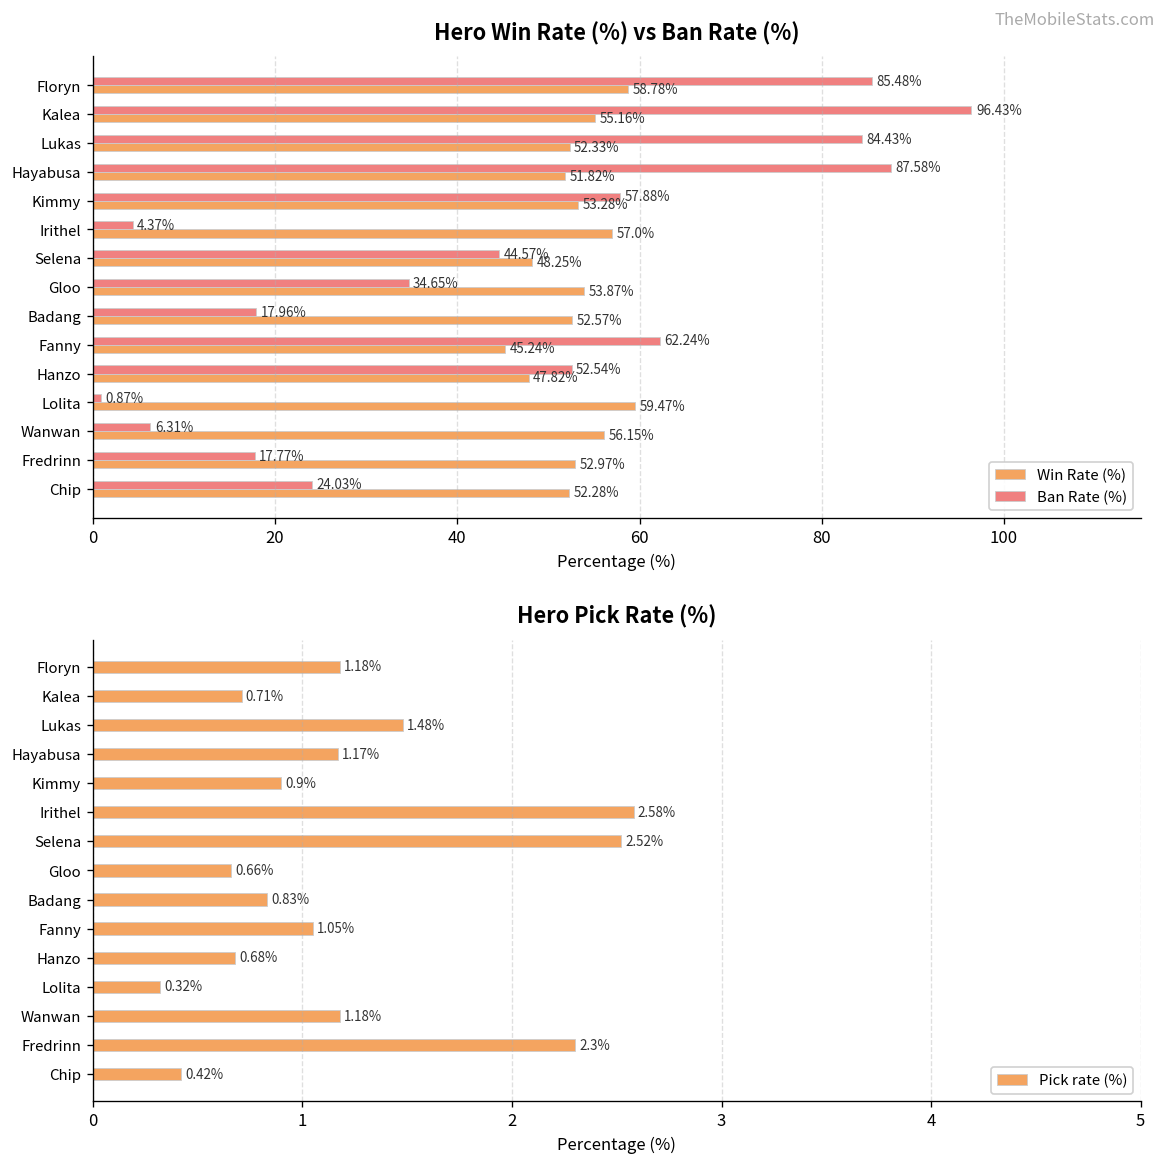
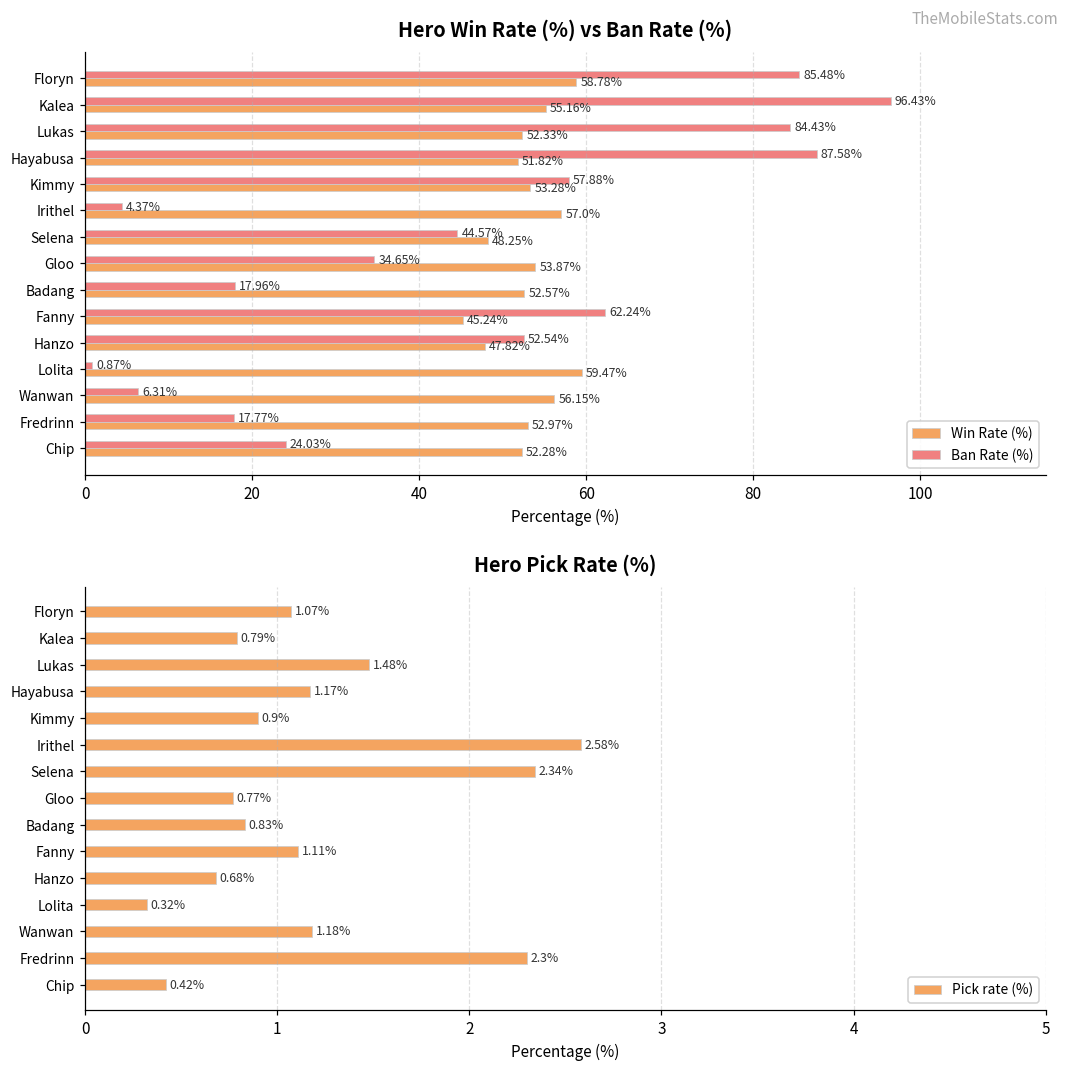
  {
    "Hero Pick Rate (%)": {
-     "Floryn": "1.18%",
-     "Kalea": "0.71%",
+     "Floryn": "1.07%",
+     "Kalea": "0.79%",
      "Lukas": "1.48%",
      "Hayabusa": "1.17%",
      "Kimmy": "0.9%",
      "Irithel": "2.58%",
-     "Selena": "2.52%",
-     "Gloo": "0.66%",
+     "Selena": "2.34%",
+     "Gloo": "0.77%",
      "Badang": "0.83%",
-     "Fanny": "1.05%",
+     "Fanny": "1.11%",
      "Hanzo": "0.68%",
      "Lolita": "0.32%",
      "Wanwan": "1.18%",
      "Fredrinn": "2.3%",
      "Chip": "0.42%"
    }
  }
